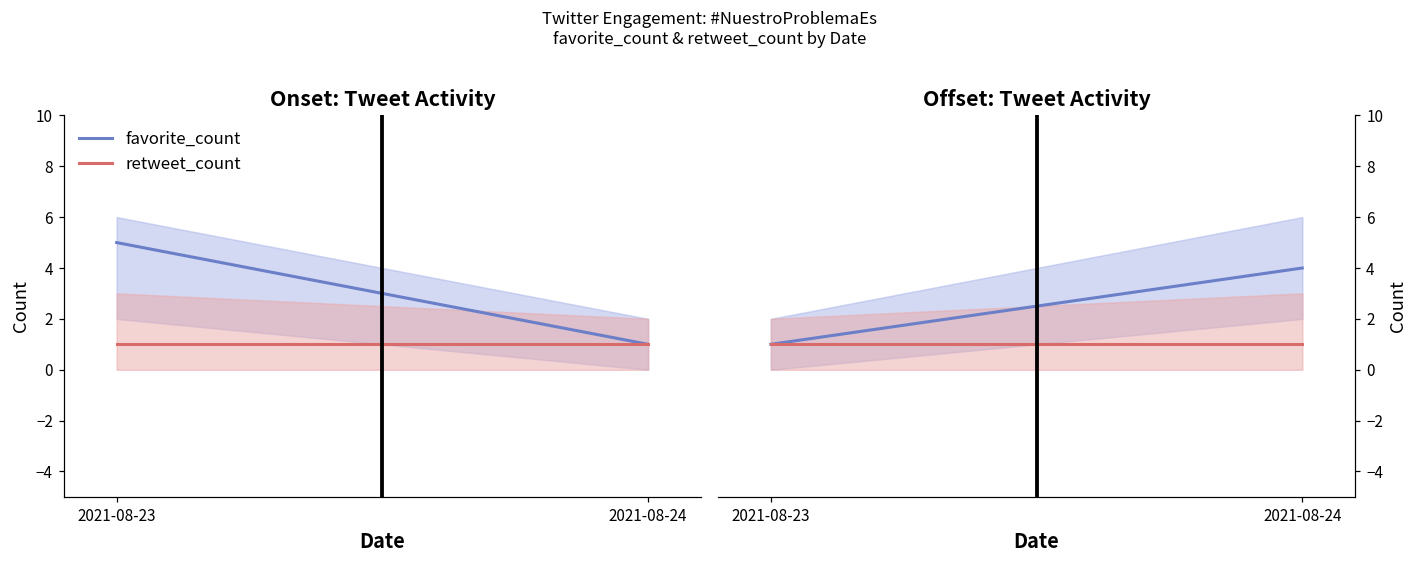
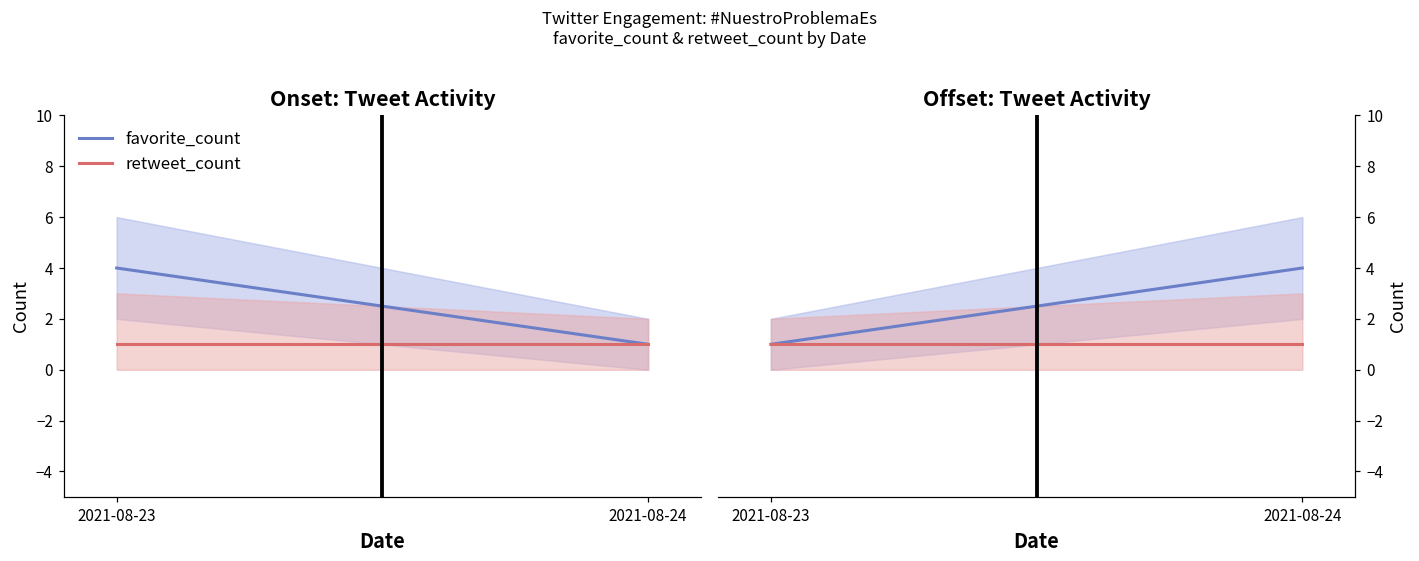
  {
    "Onset: Tweet Activity": {
      "favorite_count": {
-       "2021-08-23": 5
+       "2021-08-23": 4
      },
      "retweet_count": {
        "2021-08-23": 1
      }
    },
    "Offset: Tweet Activity": {
      "favorite_count": {
        "2021-08-24": 4.0
      },
      "retweet_count": {
        "2021-08-24": 1.0
      }
    }
  }
